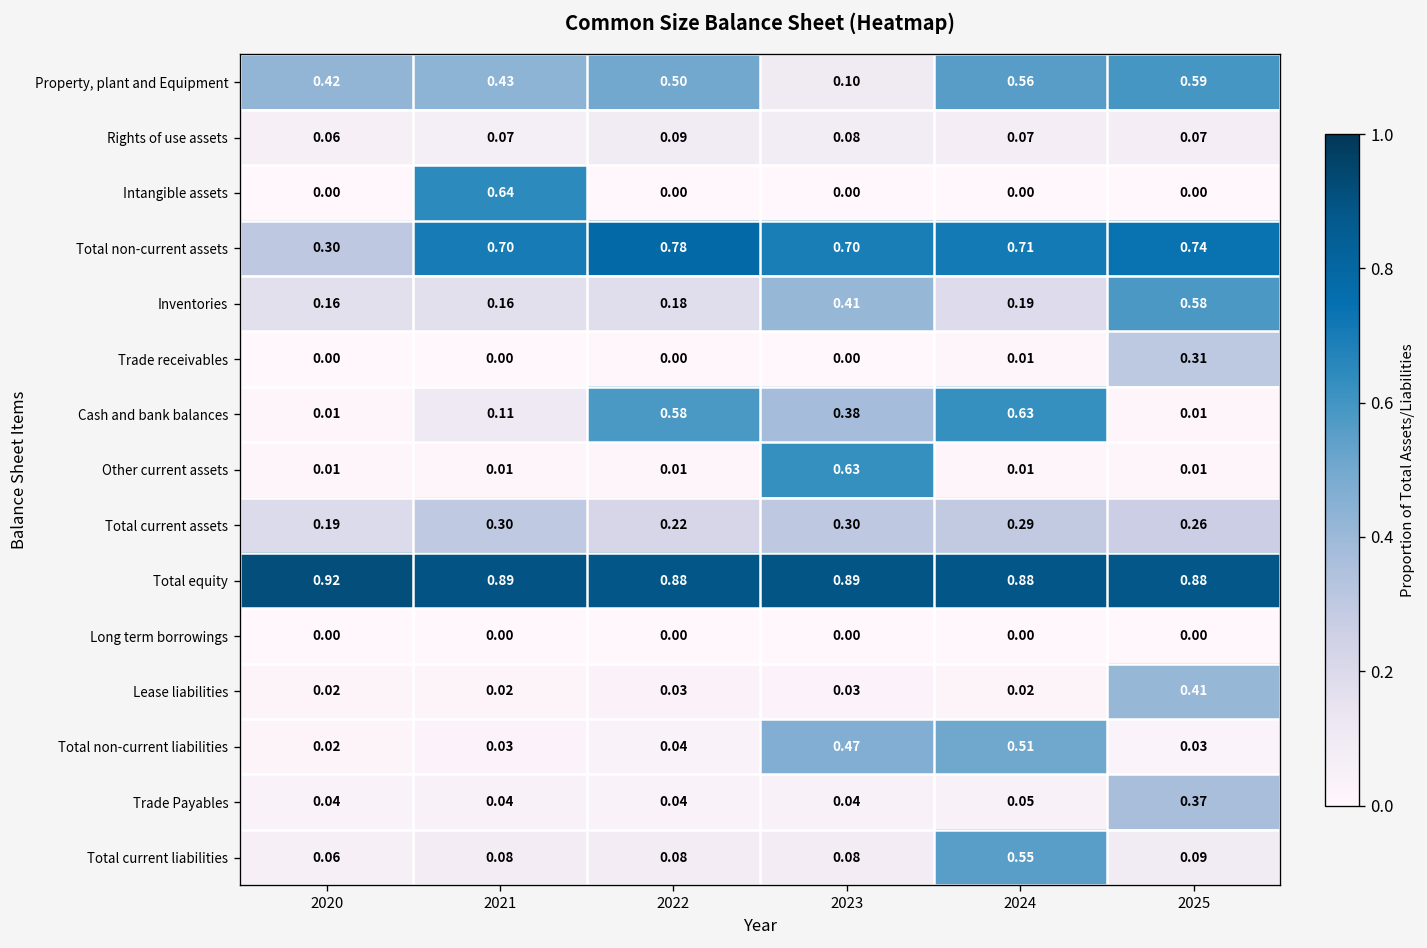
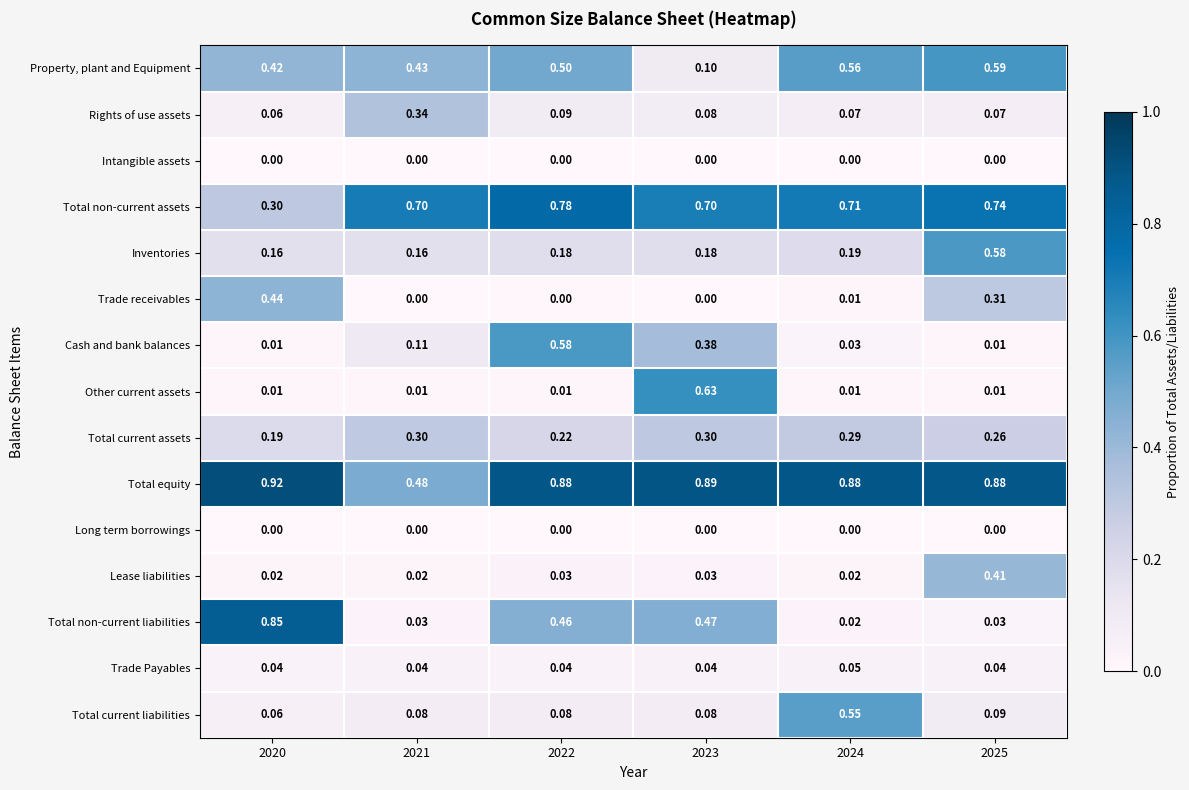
  {
    "Property, plant and Equipment": {
      "2020": 0.42,
      "2021": 0.43,
      "2022": 0.50,
      "2023": 0.10,
      "2024": 0.56,
      "2025": 0.59
    },
    "Rights of use assets": {
      "2020": 0.06,
-     "2021": 0.07,
+     "2021": 0.34,
      "2022": 0.09,
      "2023": 0.08,
      "2024": 0.07,
      "2025": 0.07
    },
    "Intangible assets": {
      "2020": 0.00,
-     "2021": 0.64,
+     "2021": 0.00,
      "2022": 0.00,
      "2023": 0.00,
      "2024": 0.00,
      "2025": 0.00
    },
    "Total non-current assets": {
      "2020": 0.30,
      "2021": 0.70,
      "2022": 0.78,
      "2023": 0.70,
      "2024": 0.71,
      "2025": 0.74
    },
    "Inventories": {
      "2020": 0.16,
      "2021": 0.16,
      "2022": 0.18,
-     "2023": 0.41,
+     "2023": 0.18,
      "2024": 0.19,
      "2025": 0.58
    },
    "Trade receivables": {
-     "2020": 0.00,
+     "2020": 0.44,
      "2021": 0.00,
      "2022": 0.00,
      "2023": 0.00,
      "2024": 0.01,
      "2025": 0.31
    },
    "Cash and bank balances": {
      "2020": 0.01,
      "2021": 0.11,
      "2022": 0.58,
      "2023": 0.38,
-     "2024": 0.63,
+     "2024": 0.03,
      "2025": 0.01
    },
    "Other current assets": {
      "2020": 0.01,
      "2021": 0.01,
      "2022": 0.01,
      "2023": 0.63,
      "2024": 0.01,
      "2025": 0.01
    },
    "Total current assets": {
      "2020": 0.19,
      "2021": 0.30,
      "2022": 0.22,
      "2023": 0.30,
      "2024": 0.29,
      "2025": 0.26
    },
    "Total equity": {
      "2020": 0.92,
-     "2021": 0.89,
+     "2021": 0.48,
      "2022": 0.88,
      "2023": 0.89,
      "2024": 0.88,
      "2025": 0.88
    },
    "Long term borrowings": {
      "2020": 0.00,
      "2021": 0.00,
      "2022": 0.00,
      "2023": 0.00,
      "2024": 0.00,
      "2025": 0.00
    },
    "Lease liabilities": {
      "2020": 0.02,
      "2021": 0.02,
      "2022": 0.03,
      "2023": 0.03,
      "2024": 0.02,
      "2025": 0.41
    },
    "Total non-current liabilities": {
-     "2020": 0.02,
+     "2020": 0.85,
      "2021": 0.03,
-     "2022": 0.04,
+     "2022": 0.46,
      "2023": 0.47,
-     "2024": 0.51,
+     "2024": 0.02,
      "2025": 0.03
    },
    "Trade Payables": {
      "2020": 0.04,
      "2021": 0.04,
      "2022": 0.04,
      "2023": 0.04,
      "2024": 0.05,
-     "2025": 0.37
+     "2025": 0.04
    },
    "Total current liabilities": {
      "2020": 0.06,
      "2021": 0.08,
      "2022": 0.08,
      "2023": 0.08,
      "2024": 0.55,
      "2025": 0.09
    }
  }
